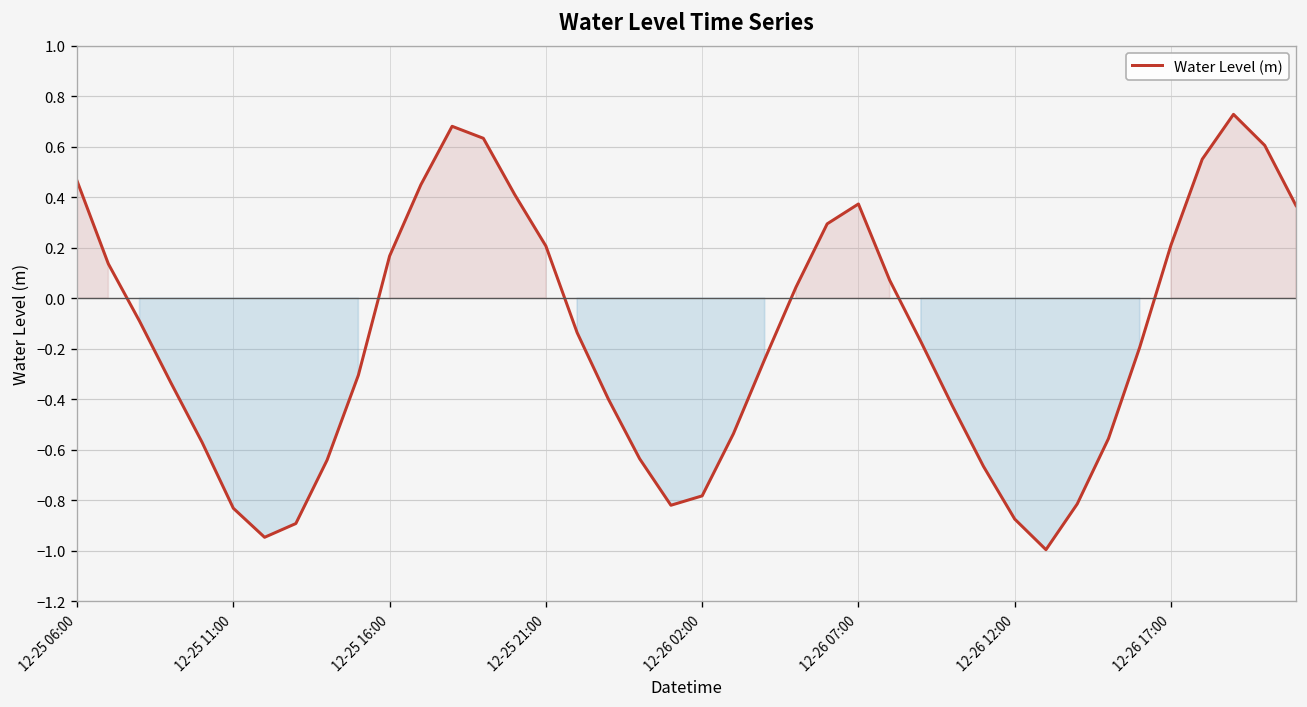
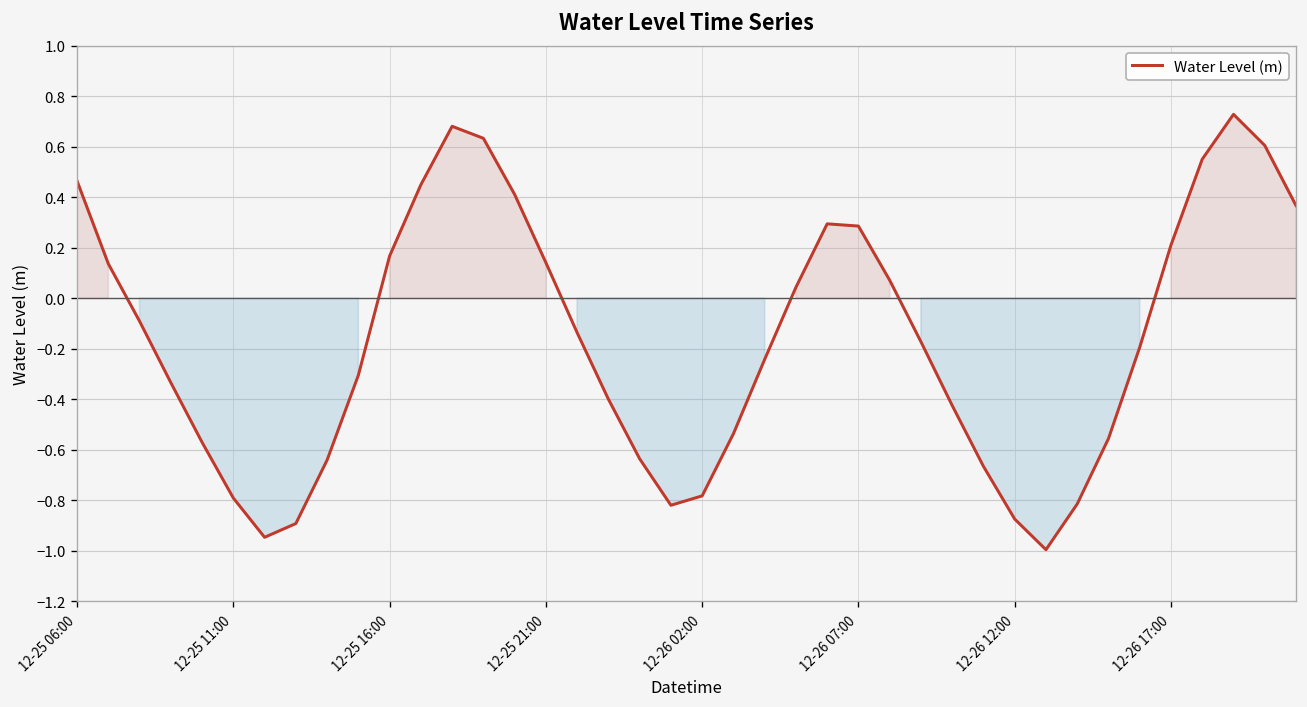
  {
    "12-25 06:00": 0.46,
-   "12-25 11:00": -0.83,
+   "12-25 11:00": -0.79,
    "12-25 16:00": 0.17,
-   "12-25 21:00": 0.21,
+   "12-25 21:00": 0.14,
    "12-26 02:00": -0.78,
-   "12-26 07:00": 0.37,
+   "12-26 07:00": 0.29,
    "12-26 12:00": -0.87,
    "12-26 17:00": 0.21
  }
